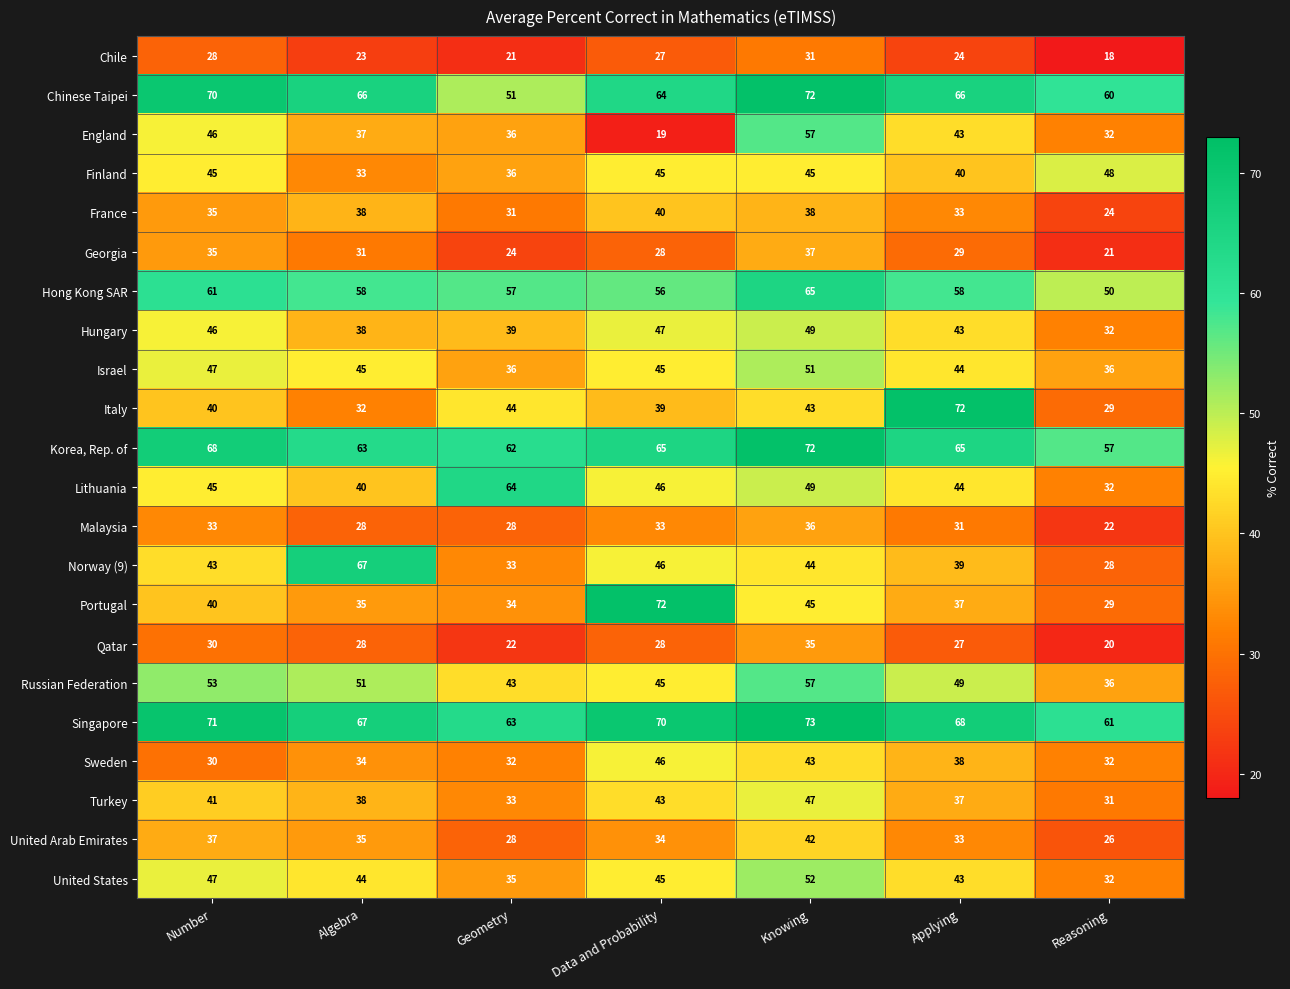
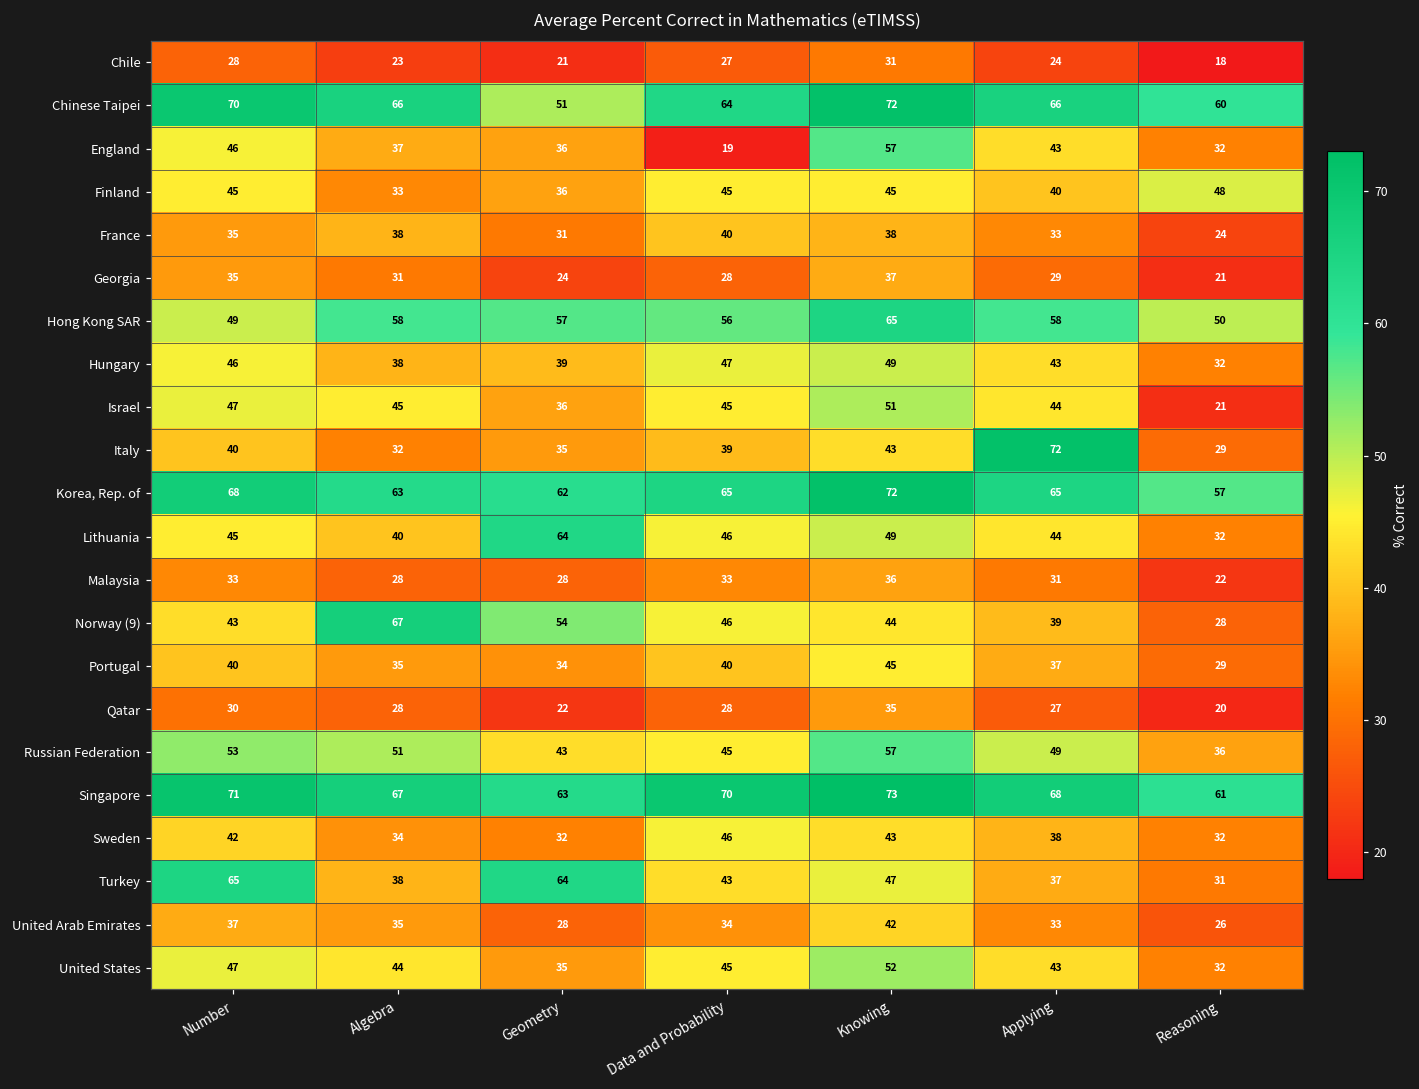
  {
    "Chile": {
      "Number": 28,
      "Algebra": 23,
      "Geometry": 21,
      "Data and Probability": 27,
      "Knowing": 31,
      "Applying": 24,
      "Reasoning": 18
    },
    "Chinese Taipei": {
      "Number": 70,
      "Algebra": 66,
      "Geometry": 51,
      "Data and Probability": 64,
      "Knowing": 72,
      "Applying": 66,
      "Reasoning": 60
    },
    "England": {
      "Number": 46,
      "Algebra": 37,
      "Geometry": 36,
      "Data and Probability": 19,
      "Knowing": 57,
      "Applying": 43,
      "Reasoning": 32
    },
    "Finland": {
      "Number": 45,
      "Algebra": 33,
      "Geometry": 36,
      "Data and Probability": 45,
      "Knowing": 45,
      "Applying": 40,
      "Reasoning": 48
    },
    "France": {
      "Number": 35,
      "Algebra": 38,
      "Geometry": 31,
      "Data and Probability": 40,
      "Knowing": 38,
      "Applying": 33,
      "Reasoning": 24
    },
    "Georgia": {
      "Number": 35,
      "Algebra": 31,
      "Geometry": 24,
      "Data and Probability": 28,
      "Knowing": 37,
      "Applying": 29,
      "Reasoning": 21
    },
    "Hong Kong SAR": {
-     "Number": 61,
+     "Number": 49,
      "Algebra": 58,
      "Geometry": 57,
      "Data and Probability": 56,
      "Knowing": 65,
      "Applying": 58,
      "Reasoning": 50
    },
    "Hungary": {
      "Number": 46,
      "Algebra": 38,
      "Geometry": 39,
      "Data and Probability": 47,
      "Knowing": 49,
      "Applying": 43,
      "Reasoning": 32
    },
    "Israel": {
      "Number": 47,
      "Algebra": 45,
      "Geometry": 36,
      "Data and Probability": 45,
      "Knowing": 51,
      "Applying": 44,
-     "Reasoning": 36
+     "Reasoning": 21
    },
    "Italy": {
      "Number": 40,
      "Algebra": 32,
-     "Geometry": 44,
+     "Geometry": 35,
      "Data and Probability": 39,
      "Knowing": 43,
      "Applying": 72,
      "Reasoning": 29
    },
    "Korea, Rep. of": {
      "Number": 68,
      "Algebra": 63,
      "Geometry": 62,
      "Data and Probability": 65,
      "Knowing": 72,
      "Applying": 65,
      "Reasoning": 57
    },
    "Lithuania": {
      "Number": 45,
      "Algebra": 40,
      "Geometry": 64,
      "Data and Probability": 46,
      "Knowing": 49,
      "Applying": 44,
      "Reasoning": 32
    },
    "Malaysia": {
      "Number": 33,
      "Algebra": 28,
      "Geometry": 28,
      "Data and Probability": 33,
      "Knowing": 36,
      "Applying": 31,
      "Reasoning": 22
    },
    "Norway (9)": {
      "Number": 43,
      "Algebra": 67,
-     "Geometry": 33,
+     "Geometry": 54,
      "Data and Probability": 46,
      "Knowing": 44,
      "Applying": 39,
      "Reasoning": 28
    },
    "Portugal": {
      "Number": 40,
      "Algebra": 35,
      "Geometry": 34,
-     "Data and Probability": 72,
+     "Data and Probability": 40,
      "Knowing": 45,
      "Applying": 37,
      "Reasoning": 29
    },
    "Qatar": {
      "Number": 30,
      "Algebra": 28,
      "Geometry": 22,
      "Data and Probability": 28,
      "Knowing": 35,
      "Applying": 27,
      "Reasoning": 20
    },
    "Russian Federation": {
      "Number": 53,
      "Algebra": 51,
      "Geometry": 43,
      "Data and Probability": 45,
      "Knowing": 57,
      "Applying": 49,
      "Reasoning": 36
    },
    "Singapore": {
      "Number": 71,
      "Algebra": 67,
      "Geometry": 63,
      "Data and Probability": 70,
      "Knowing": 73,
      "Applying": 68,
      "Reasoning": 61
    },
    "Sweden": {
-     "Number": 30,
+     "Number": 42,
      "Algebra": 34,
      "Geometry": 32,
      "Data and Probability": 46,
      "Knowing": 43,
      "Applying": 38,
      "Reasoning": 32
    },
    "Turkey": {
-     "Number": 41,
+     "Number": 65,
      "Algebra": 38,
-     "Geometry": 33,
+     "Geometry": 64,
      "Data and Probability": 43,
      "Knowing": 47,
      "Applying": 37,
      "Reasoning": 31
    },
    "United Arab Emirates": {
      "Number": 37,
      "Algebra": 35,
      "Geometry": 28,
      "Data and Probability": 34,
      "Knowing": 42,
      "Applying": 33,
      "Reasoning": 26
    },
    "United States": {
      "Number": 47,
      "Algebra": 44,
      "Geometry": 35,
      "Data and Probability": 45,
      "Knowing": 52,
      "Applying": 43,
      "Reasoning": 32
    }
  }
